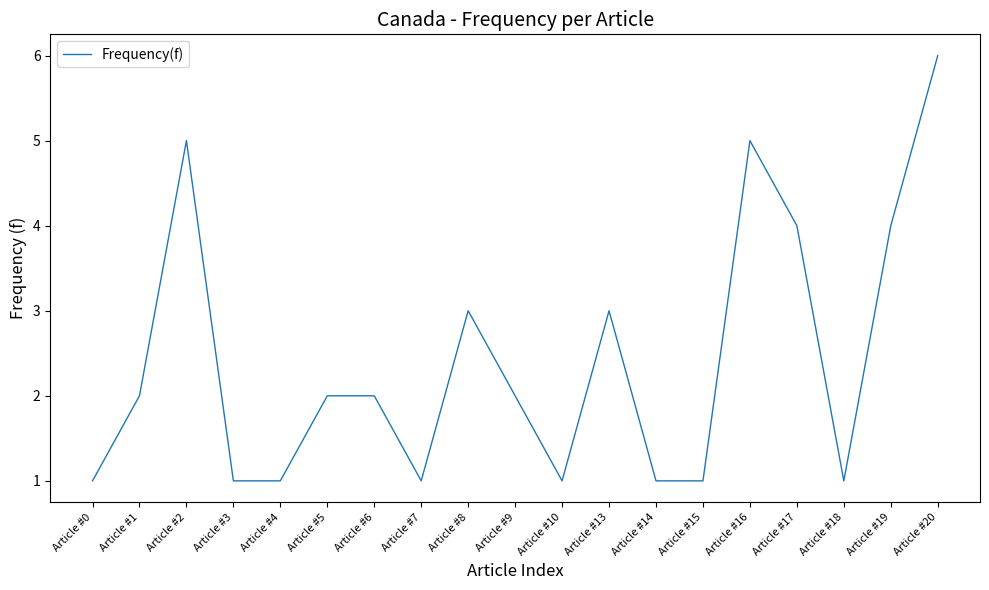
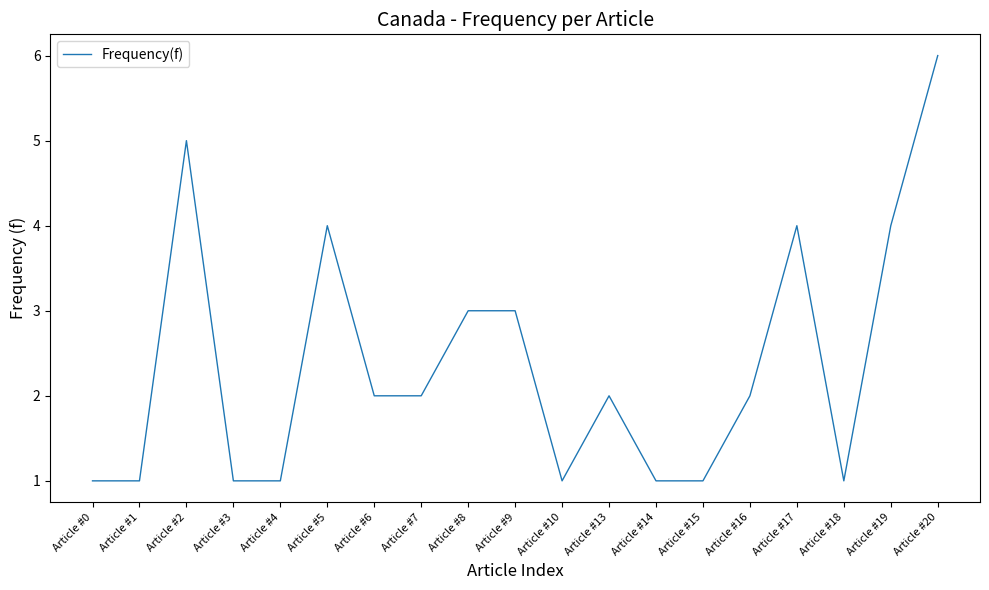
  {
    "Article #0": 1,
-   "Article #1": 2,
+   "Article #1": 1,
    "Article #2": 5,
    "Article #3": 1,
    "Article #4": 1,
-   "Article #5": 2,
+   "Article #5": 4,
    "Article #6": 2,
-   "Article #7": 1,
+   "Article #7": 2,
    "Article #8": 3,
-   "Article #9": 2,
+   "Article #9": 3,
    "Article #10": 1,
-   "Article #13": 3,
+   "Article #13": 2,
    "Article #14": 1,
    "Article #15": 1,
-   "Article #16": 5,
+   "Article #16": 2,
    "Article #17": 4,
    "Article #18": 1,
    "Article #19": 4,
    "Article #20": 6
  }
